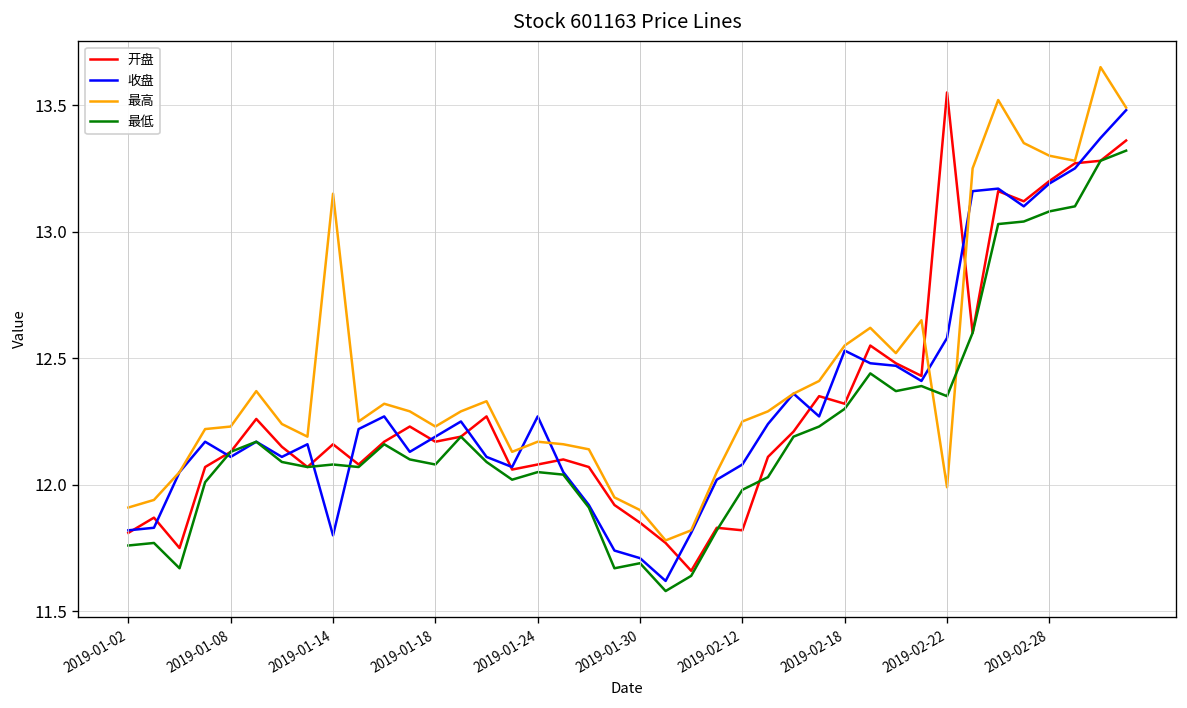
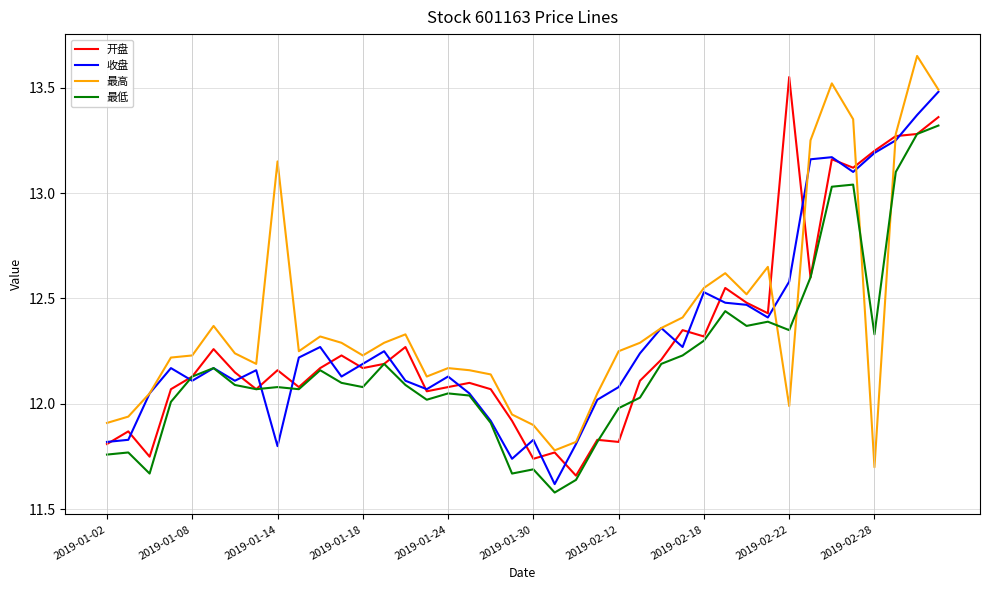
  {
    "开盘": {
      "2019-01-14": 12.16,
      "2019-01-18": 12.17,
      "2019-01-24": 12.08,
-     "2019-01-30": 11.85,
+     "2019-01-30": 11.74,
      "2019-02-12": 11.82,
      "2019-02-18": 12.32,
      "2019-02-22": 13.55
    },
    "收盘": {
      "2019-01-08": 12.11,
      "2019-01-14": 11.80,
      "2019-01-18": 12.19,
-     "2019-01-24": 12.27,
-     "2019-01-30": 11.71,
+     "2019-01-24": 12.13,
+     "2019-01-30": 11.83,
      "2019-02-12": 12.08,
      "2019-02-18": 12.53,
      "2019-02-22": 12.58
    },
    "最高": {
      "2019-01-02": 11.9,
      "2019-01-08": 12.23,
      "2019-01-14": 13.15,
      "2019-01-18": 12.23,
      "2019-01-24": 12.17,
      "2019-01-30": 11.9,
      "2019-02-12": 12.25,
      "2019-02-18": 12.55,
      "2019-02-22": 12.0,
-     "2019-02-28": 13.3
+     "2019-02-28": 11.7
    },
    "最低": {
      "2019-01-02": 11.76,
      "2019-01-14": 12.08,
      "2019-01-18": 12.08,
      "2019-01-24": 12.05,
      "2019-01-30": 11.69,
      "2019-02-12": 11.98,
      "2019-02-18": 12.30,
      "2019-02-22": 12.35,
-     "2019-02-28": 13.08
+     "2019-02-28": 12.33
    }
  }
